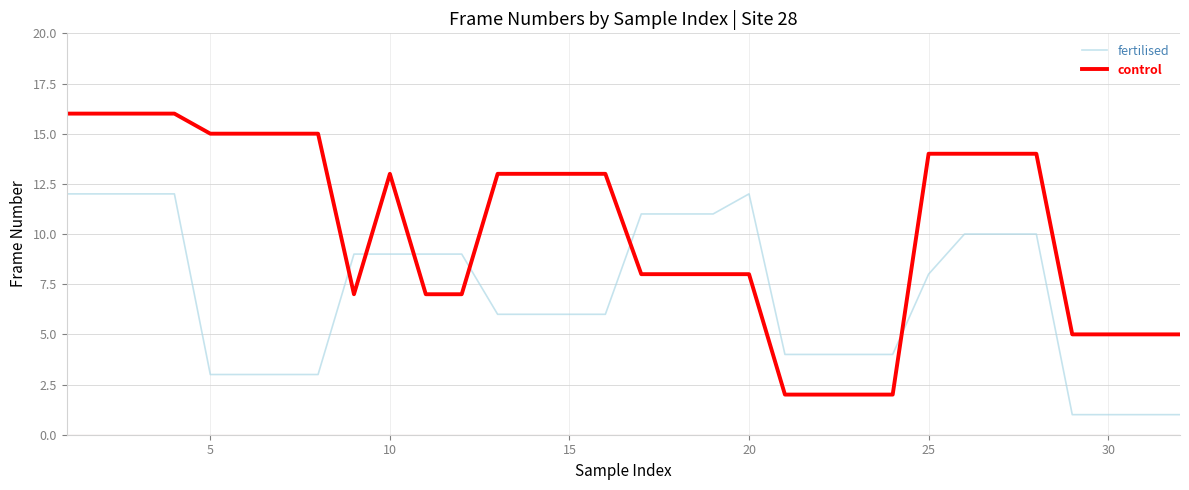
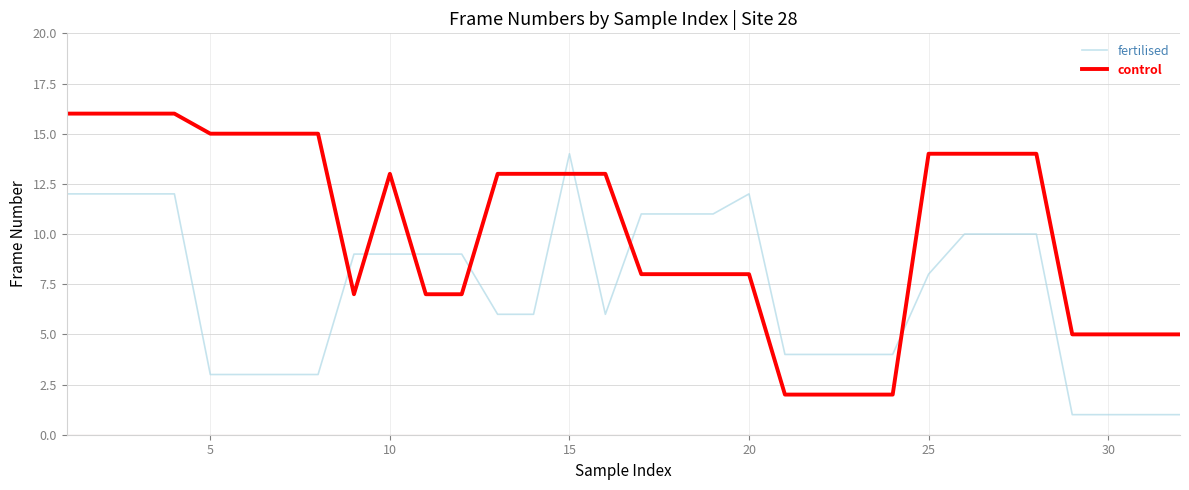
  {
    "fertilised": {
      "5": 3,
      "10": 9,
-     "15": 6,
+     "15": 14,
      "20": 12,
      "25": 8,
      "30": 1
    },
    "control": {
      "5": 15,
      "10": 13,
      "15": 13,
      "20": 8,
      "25": 14,
      "30": 5
    }
  }
